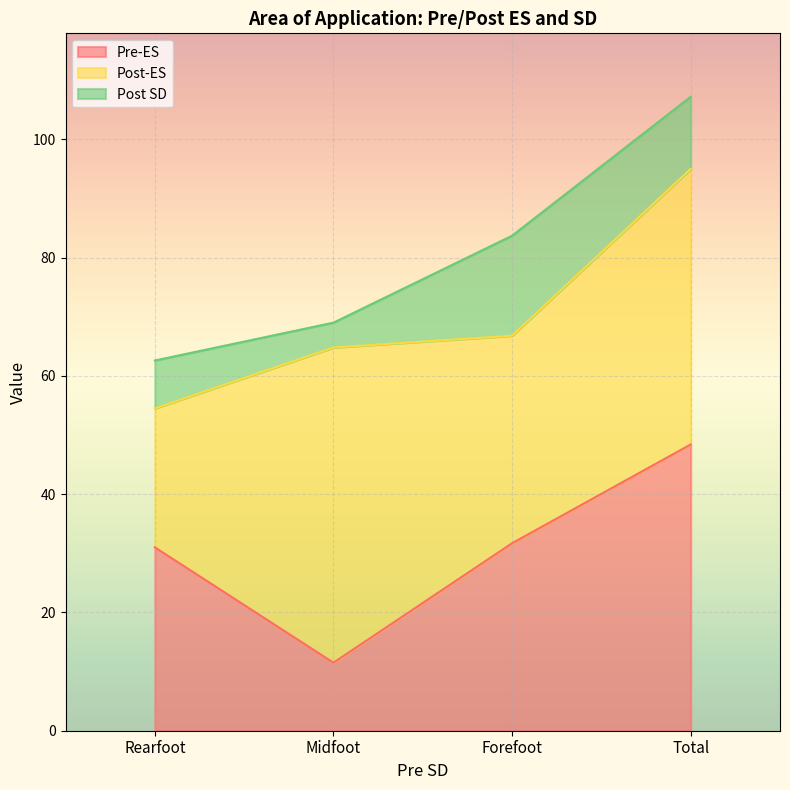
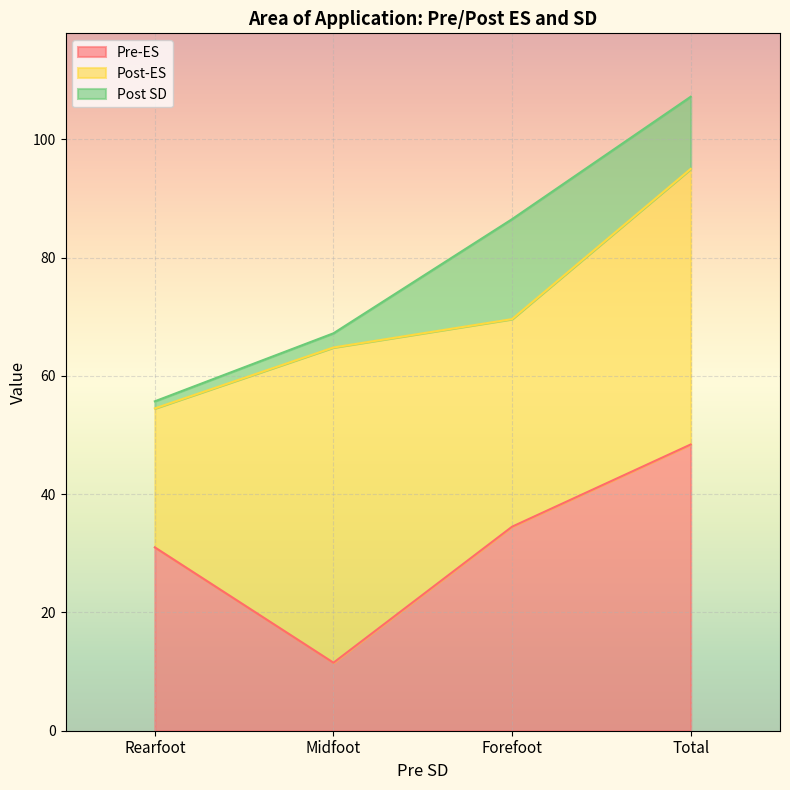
  {
    "Pre-ES": {
      "Rearfoot": 31,
      "Midfoot": 12,
-     "Forefoot": 32,
+     "Forefoot": 35,
      "Total": 48
    },
    "Post-ES": {
      "Rearfoot": 24,
      "Midfoot": 53,
      "Forefoot": 35,
      "Total": 47
    },
    "Post SD": {
-     "Rearfoot": 8,
-     "Midfoot": 4,
+     "Rearfoot": 1,
+     "Midfoot": 2,
      "Forefoot": 17,
      "Total": 12
    }
  }
